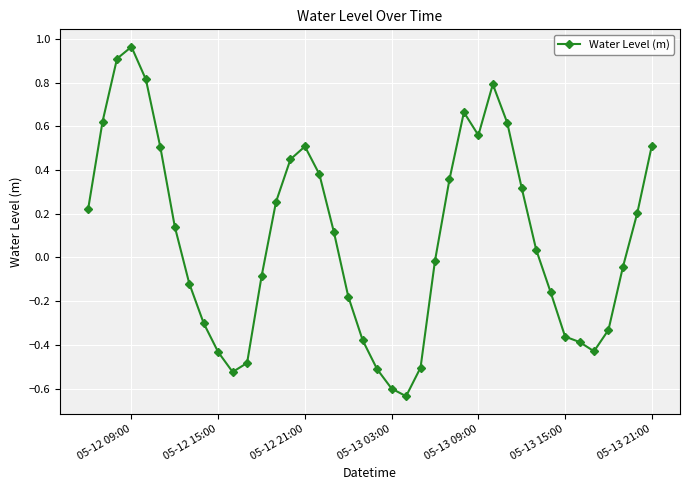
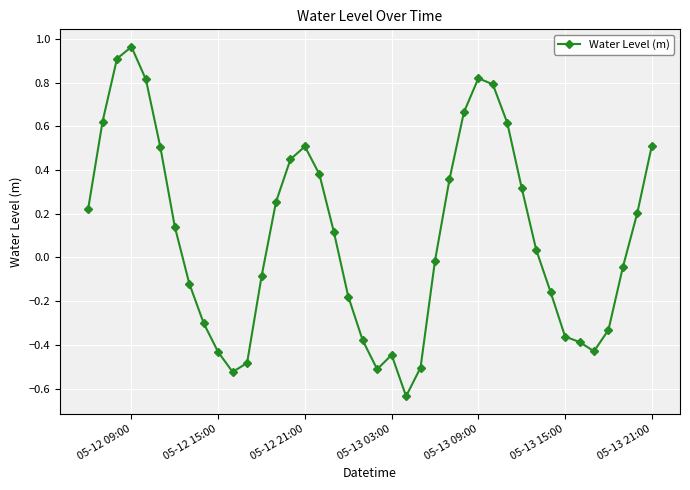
  {
    "05-12 09:00": 0.96,
    "05-12 15:00": -0.43,
    "05-12 21:00": 0.51,
-   "05-13 03:00": -0.60,
-   "05-13 09:00": 0.56,
+   "05-13 03:00": -0.45,
+   "05-13 09:00": 0.82,
    "05-13 15:00": -0.36,
    "05-13 21:00": 0.51
  }
